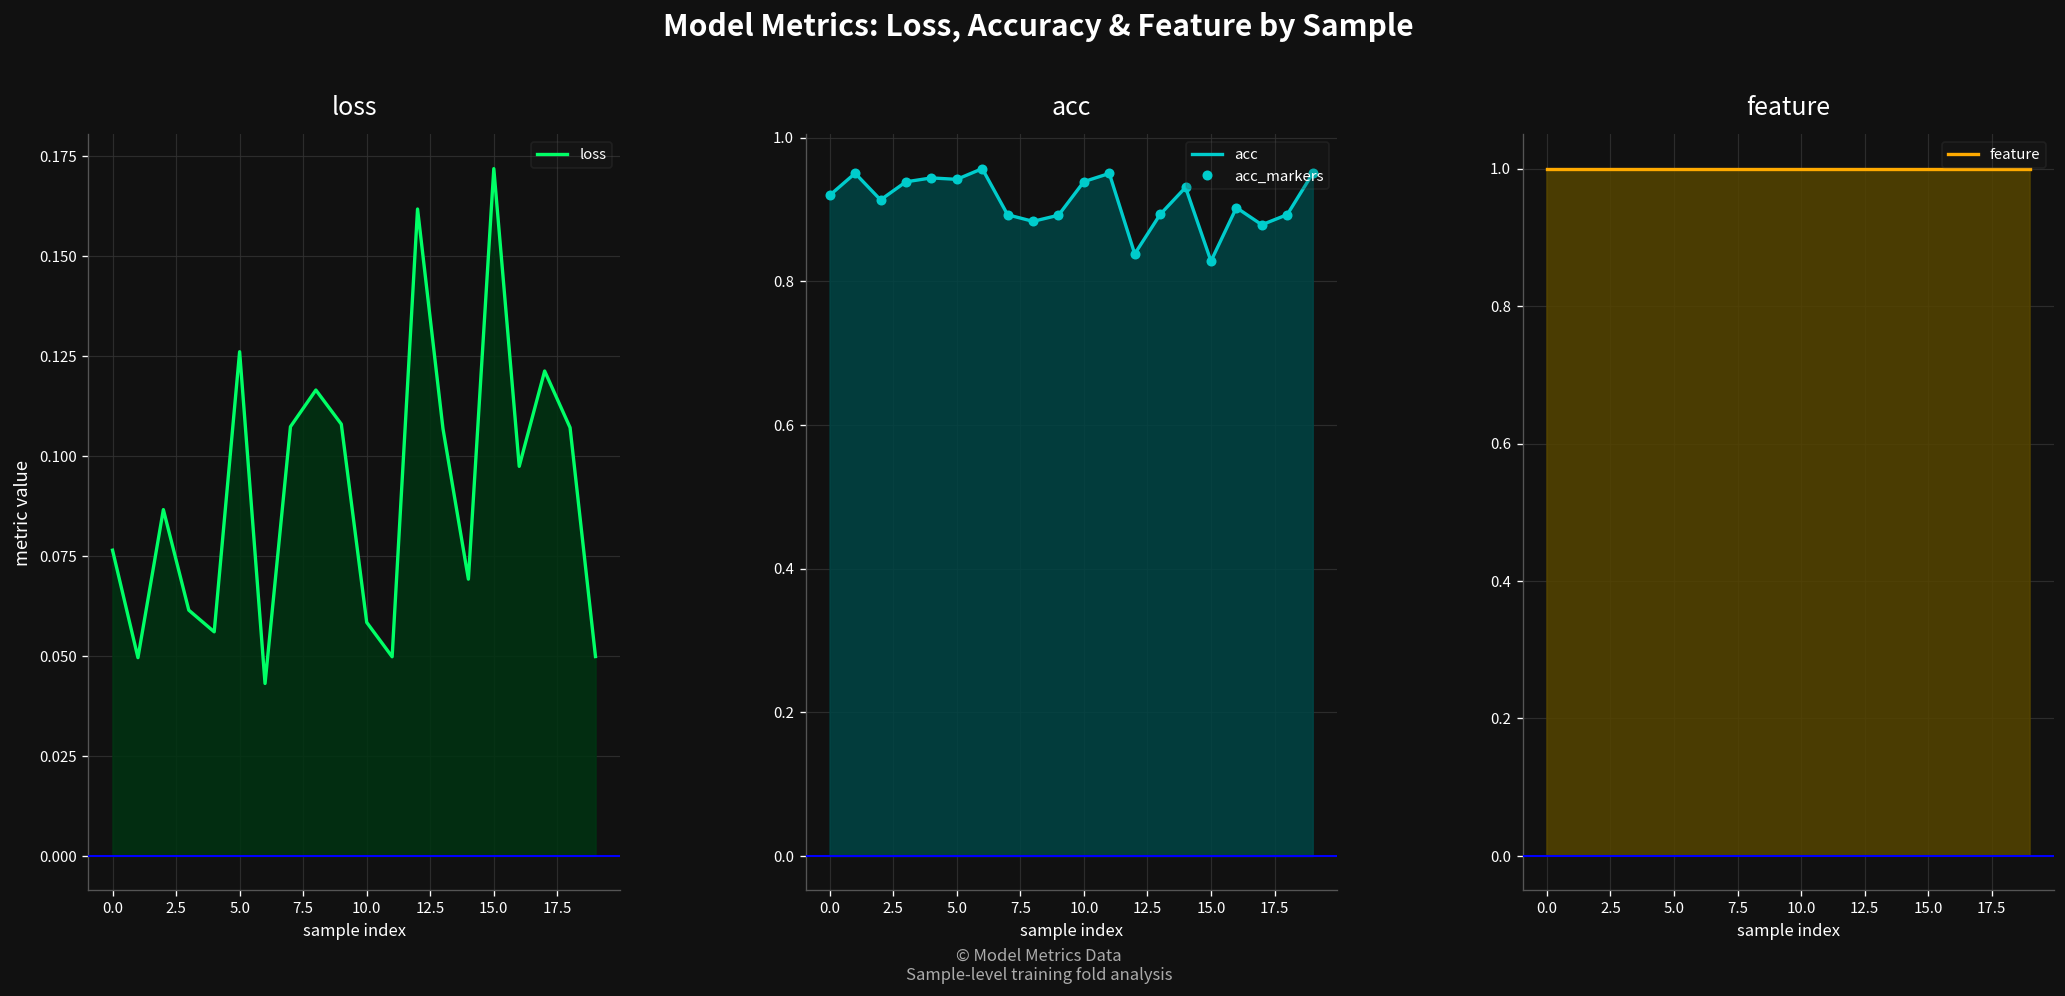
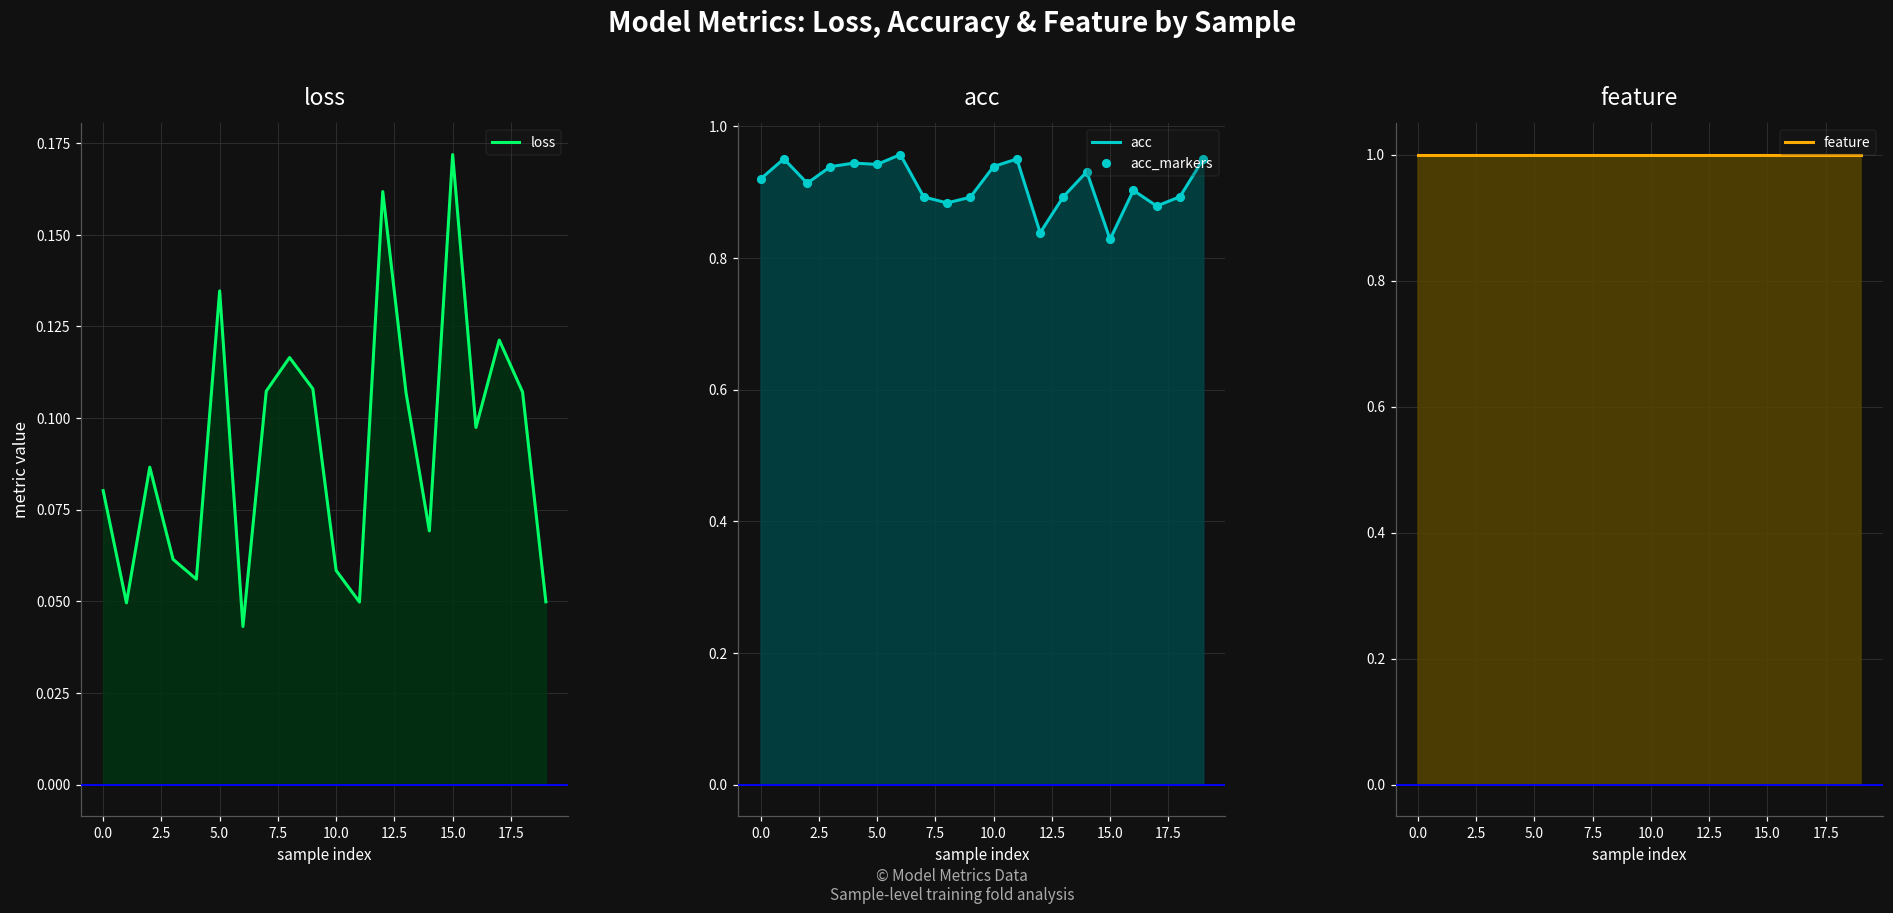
  {
    "loss": {
-     "0.0": 0.076,
-     "5.0": 0.126,
+     "0.0": 0.080,
+     "5.0": 0.135,
      "10.0": 0.058,
      "15.0": 0.172
    },
    "acc": {
      "0.0": 0.92,
      "5.0": 0.94,
      "10.0": 0.94,
      "15.0": 0.83
    },
    "feature": {
      "0.0": 1.00,
      "5.0": 1.00,
      "10.0": 1.00,
      "15.0": 1.00
    }
  }
